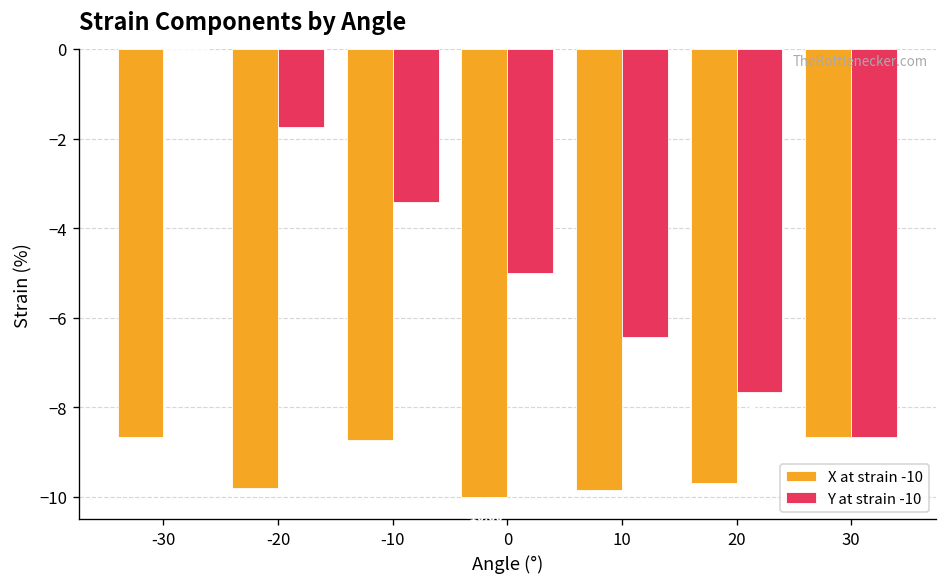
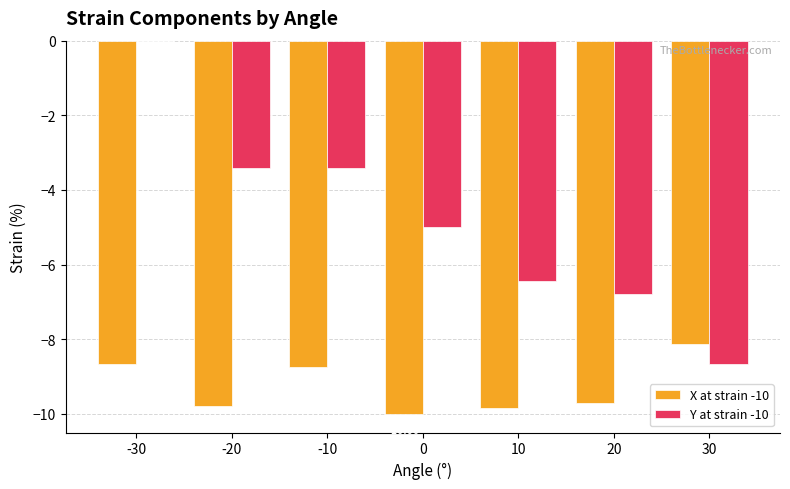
  {
    "X at strain -10": {
      "-30": -8.7,
      "-20": -9.8,
      "-10": -8.7,
      "0": -10.0,
      "10": -9.9,
      "20": -9.7,
-     "30": -8.7
+     "30": -8.1
    },
    "Y at strain -10": {
      "-30": 0.0,
-     "-20": -1.7,
+     "-20": -3.4,
      "-10": -3.4,
      "0": -5.0,
      "10": -6.4,
-     "20": -7.7,
+     "20": -6.8,
      "30": -8.7
    }
  }
